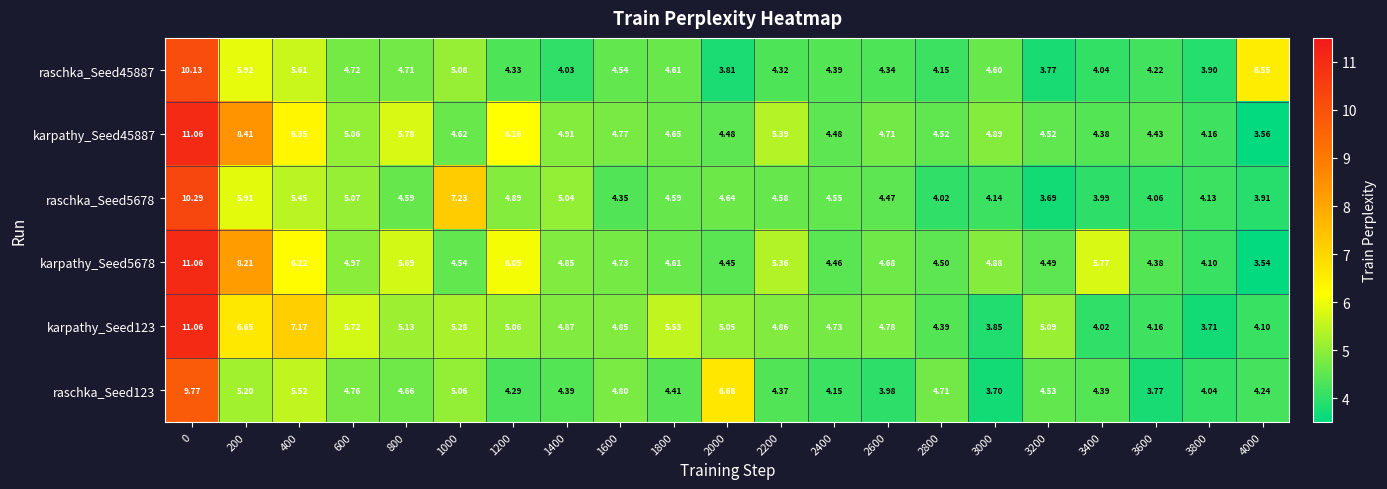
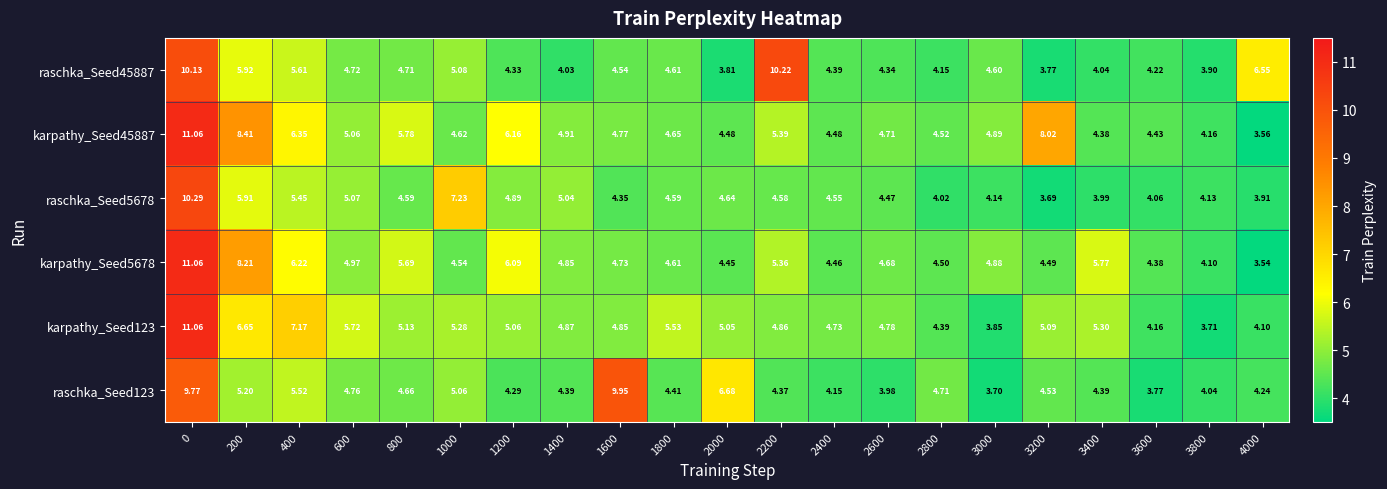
  {
    "raschka_Seed45887": {
      "0": 10.13,
      "200": 5.92,
      "400": 5.61,
      "600": 4.72,
      "800": 4.71,
      "1000": 5.08,
      "1200": 4.33,
      "1400": 4.03,
      "1600": 4.54,
      "1800": 4.61,
      "2000": 3.81,
-     "2200": 4.32,
+     "2200": 10.22,
      "2400": 4.39,
      "2600": 4.34,
      "2800": 4.15,
      "3000": 4.60,
      "3200": 3.77,
      "3400": 4.04,
      "3600": 4.22,
      "3800": 3.90,
      "4000": 6.55
    },
    "karpathy_Seed45887": {
      "0": 11.06,
      "200": 8.41,
      "400": 6.35,
      "600": 5.06,
      "800": 5.78,
      "1000": 4.62,
      "1200": 6.16,
      "1400": 4.91,
      "1600": 4.77,
      "1800": 4.65,
      "2000": 4.48,
      "2200": 5.39,
      "2400": 4.48,
      "2600": 4.71,
      "2800": 4.52,
      "3000": 4.89,
-     "3200": 4.52,
+     "3200": 8.02,
      "3400": 4.38,
      "3600": 4.43,
      "3800": 4.16,
      "4000": 3.56
    },
    "raschka_Seed5678": {
      "0": 10.29,
      "200": 5.91,
      "400": 5.45,
      "600": 5.07,
      "800": 4.59,
      "1000": 7.23,
      "1200": 4.89,
      "1400": 5.04,
      "1600": 4.35,
      "1800": 4.59,
      "2000": 4.64,
      "2200": 4.58,
      "2400": 4.55,
      "2600": 4.47,
      "2800": 4.02,
      "3000": 4.14,
      "3200": 3.69,
      "3400": 3.99,
      "3600": 4.06,
      "3800": 4.13,
      "4000": 3.91
    },
    "karpathy_Seed5678": {
      "0": 11.06,
      "200": 8.21,
      "400": 6.22,
      "600": 4.97,
      "800": 5.69,
      "1000": 4.54,
      "1200": 6.09,
      "1400": 4.85,
      "1600": 4.73,
      "1800": 4.61,
      "2000": 4.45,
      "2200": 5.36,
      "2400": 4.46,
      "2600": 4.68,
      "2800": 4.50,
      "3000": 4.88,
      "3200": 4.49,
      "3400": 5.77,
      "3600": 4.38,
      "3800": 4.10,
      "4000": 3.54
    },
    "karpathy_Seed123": {
      "0": 11.06,
      "200": 6.65,
      "400": 7.17,
      "600": 5.72,
      "800": 5.13,
      "1000": 5.28,
      "1200": 5.06,
      "1400": 4.87,
      "1600": 4.85,
      "1800": 5.53,
      "2000": 5.05,
      "2200": 4.86,
      "2400": 4.73,
      "2600": 4.78,
      "2800": 4.39,
      "3000": 3.85,
      "3200": 5.09,
-     "3400": 4.02,
+     "3400": 5.30,
      "3600": 4.16,
      "3800": 3.71,
      "4000": 4.10
    },
    "raschka_Seed123": {
      "0": 9.77,
      "200": 5.20,
      "400": 5.52,
      "600": 4.76,
      "800": 4.66,
      "1000": 5.06,
      "1200": 4.29,
      "1400": 4.39,
-     "1600": 4.80,
+     "1600": 9.95,
      "1800": 4.41,
      "2000": 6.68,
      "2200": 4.37,
      "2400": 4.15,
      "2600": 3.98,
      "2800": 4.71,
      "3000": 3.70,
      "3200": 4.53,
      "3400": 4.39,
      "3600": 3.77,
      "3800": 4.04,
      "4000": 4.24
    }
  }
